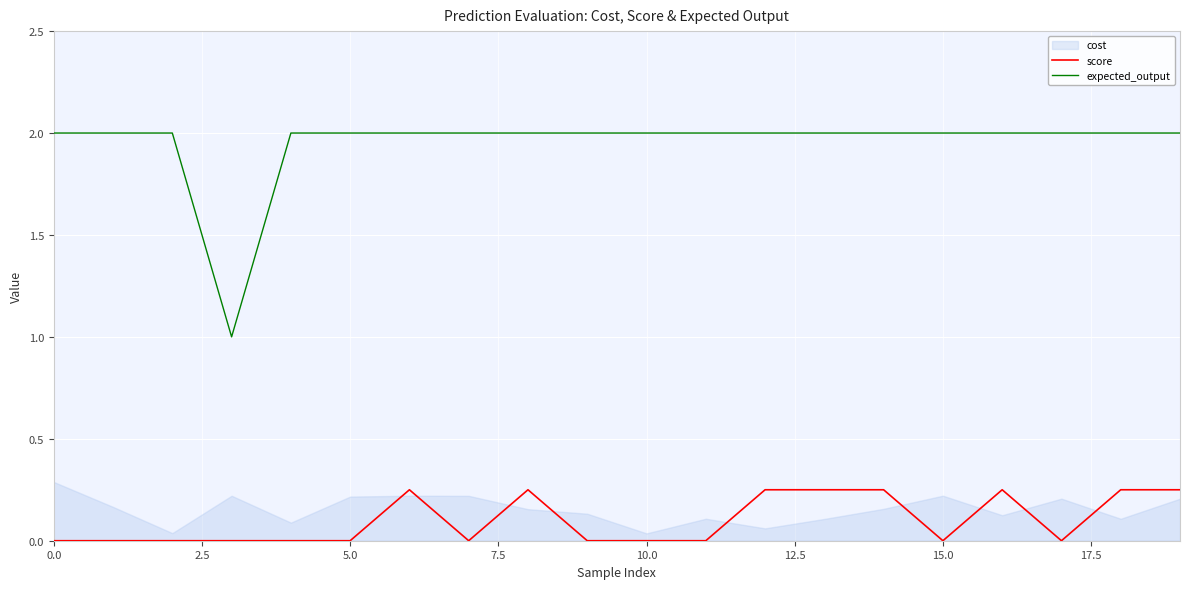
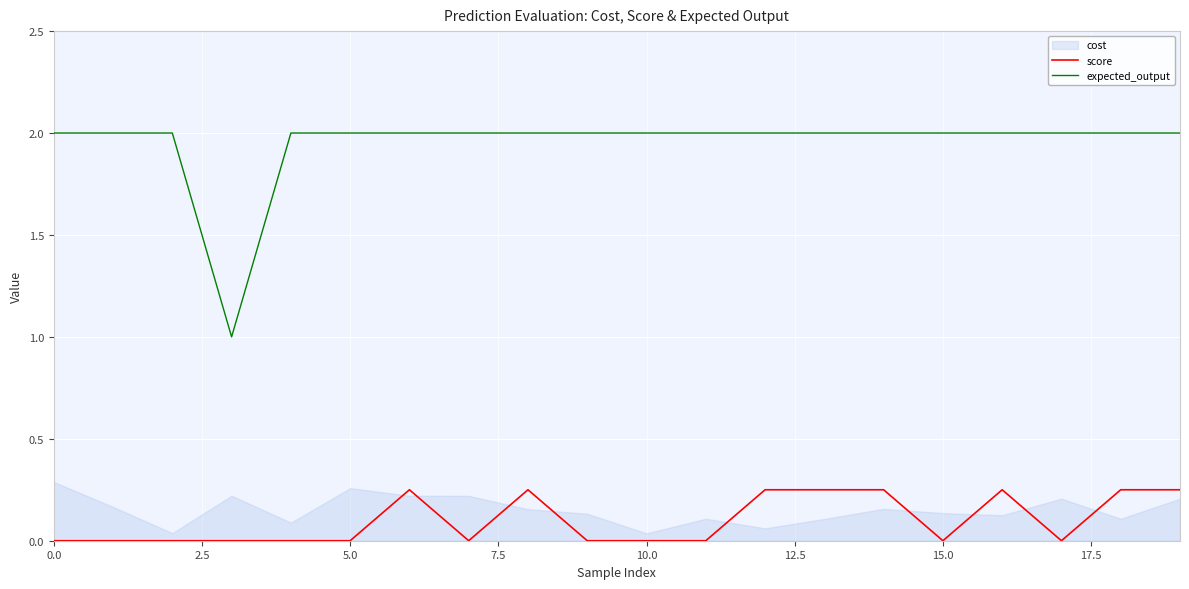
  {
    "score": {
      "0.0": 0.00,
      "5.0": 0.00,
      "10.0": 0.00,
      "15.0": 0.00
    },
    "cost": {
      "0.0": 0.29,
-     "5.0": 0.22,
+     "5.0": 0.26,
      "10.0": 0.04,
-     "15.0": 0.22
+     "15.0": 0.14
    },
    "expected_output": {
      "0.0": 2.00,
      "5.0": 2.00,
      "10.0": 2.00,
      "15.0": 2.00
    }
  }
